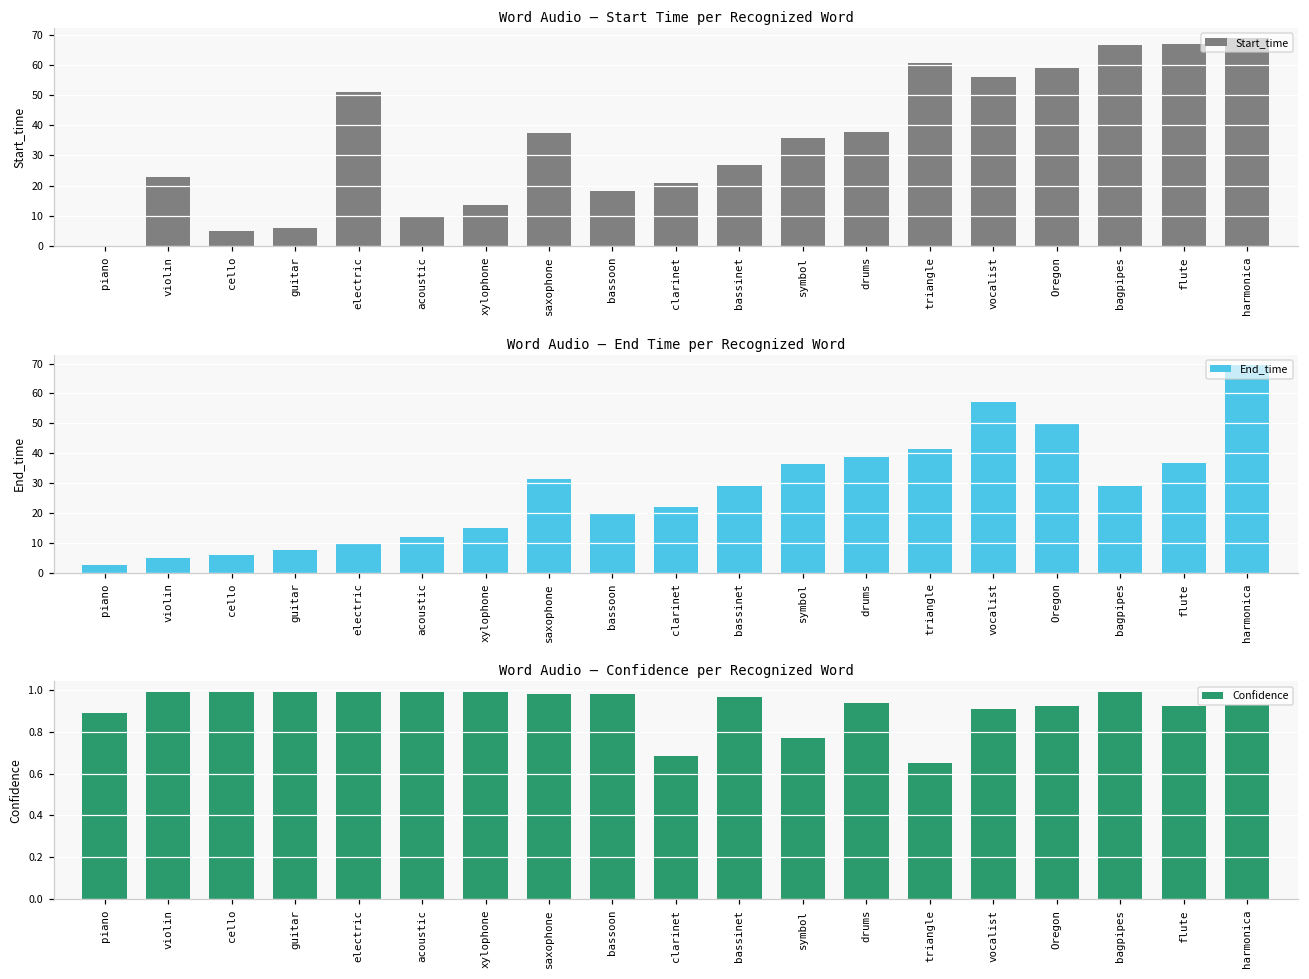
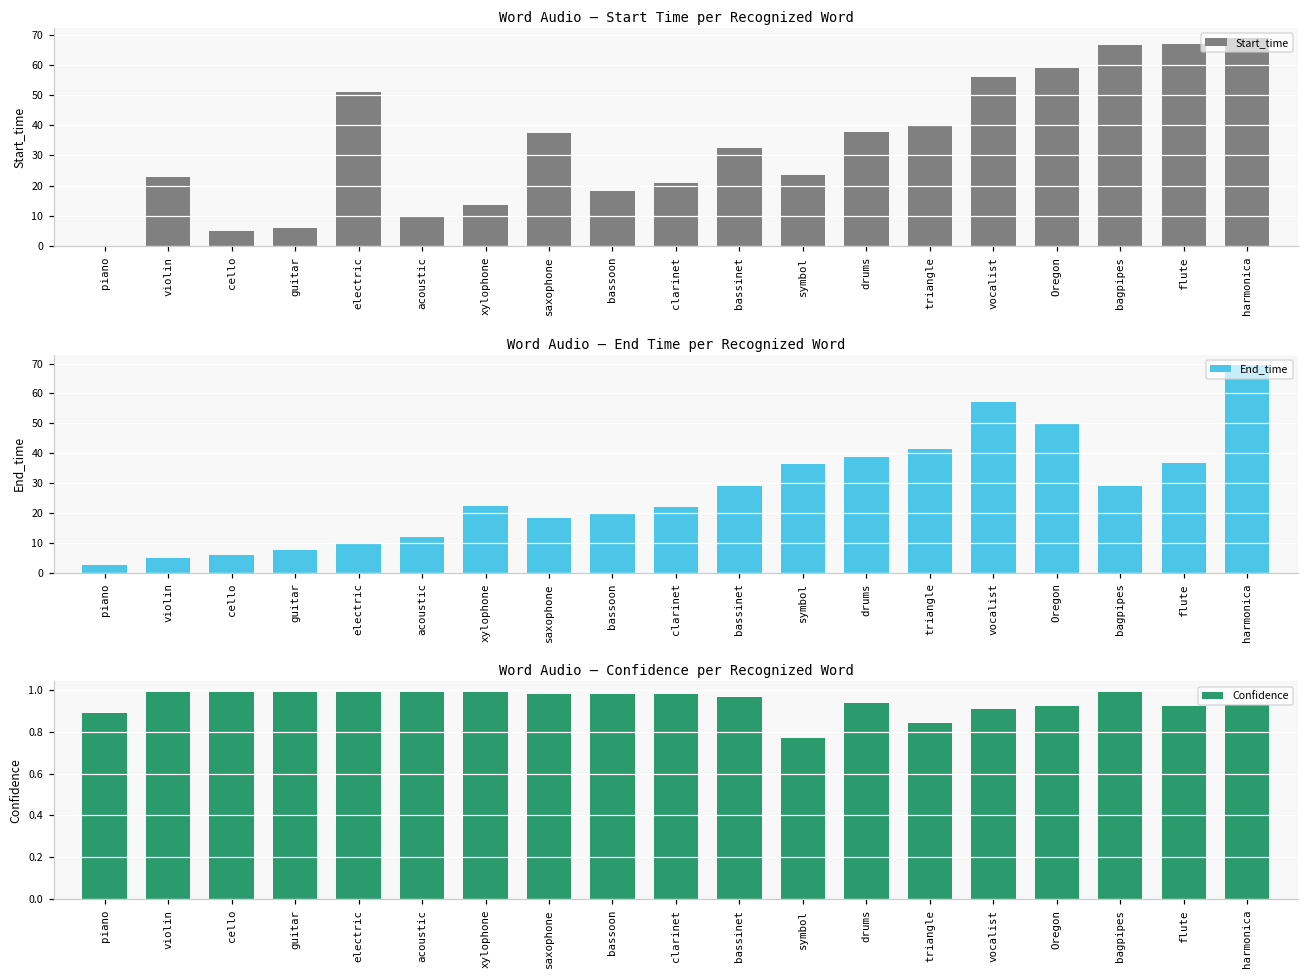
  {
    "Word Audio — Start Time per Recognized Word": {
      "piano": 0,
      "violin": 23,
      "cello": 5,
      "guitar": 6,
      "electric": 51,
      "acoustic": 10,
      "xylophone": 14,
      "saxophone": 38,
      "bassoon": 18,
      "clarinet": 21,
-     "bassinet": 27,
-     "symbol": 36,
+     "bassinet": 32,
+     "symbol": 24,
      "drums": 38,
-     "triangle": 61,
+     "triangle": 40,
      "vocalist": 56,
      "Oregon": 59,
      "bagpipes": 67,
      "flute": 67
    },
    "Word Audio — End Time per Recognized Word": {
      "piano": 3,
      "violin": 5,
      "cello": 6,
      "guitar": 8,
      "electric": 10,
      "acoustic": 12,
-     "xylophone": 15,
-     "saxophone": 31,
+     "xylophone": 22,
+     "saxophone": 18,
      "bassoon": 20,
      "clarinet": 22,
      "bassinet": 29,
      "symbol": 37,
      "drums": 39,
      "triangle": 41,
      "vocalist": 57,
      "Oregon": 50,
      "bagpipes": 29,
      "flute": 37
    },
    "Word Audio — Confidence per Recognized Word": {
      "piano": 0.89,
      "violin": 0.99,
      "cello": 0.99,
      "guitar": 0.99,
      "electric": 0.99,
      "acoustic": 0.99,
      "xylophone": 0.99,
      "saxophone": 0.98,
      "bassoon": 0.98,
-     "clarinet": 0.68,
+     "clarinet": 0.98,
      "bassinet": 0.97,
      "symbol": 0.77,
      "drums": 0.94,
-     "triangle": 0.65,
+     "triangle": 0.84,
      "vocalist": 0.91,
      "Oregon": 0.92,
      "bagpipes": 0.99,
      "flute": 0.92
    }
  }
